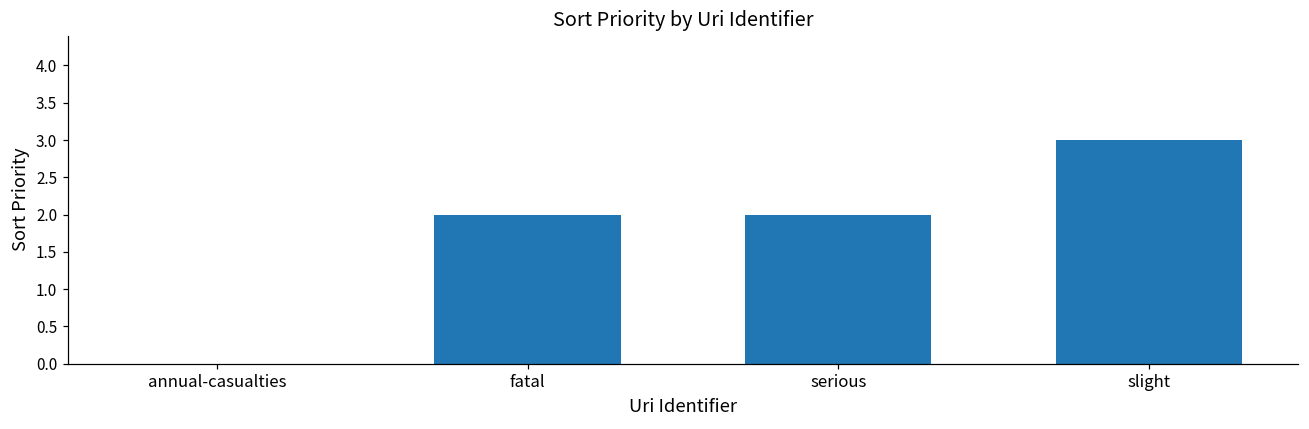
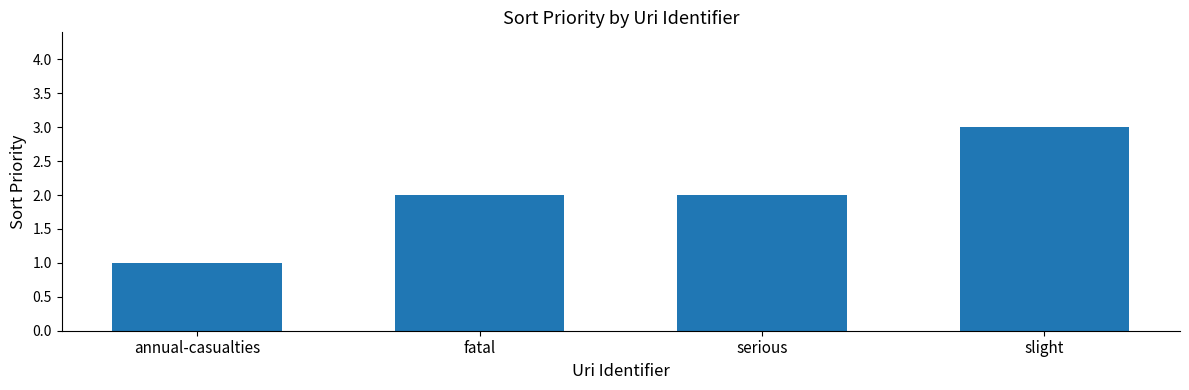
  {
-   "annual-casualties": 0,
+   "annual-casualties": 1,
    "fatal": 2,
    "serious": 2,
    "slight": 3
  }
